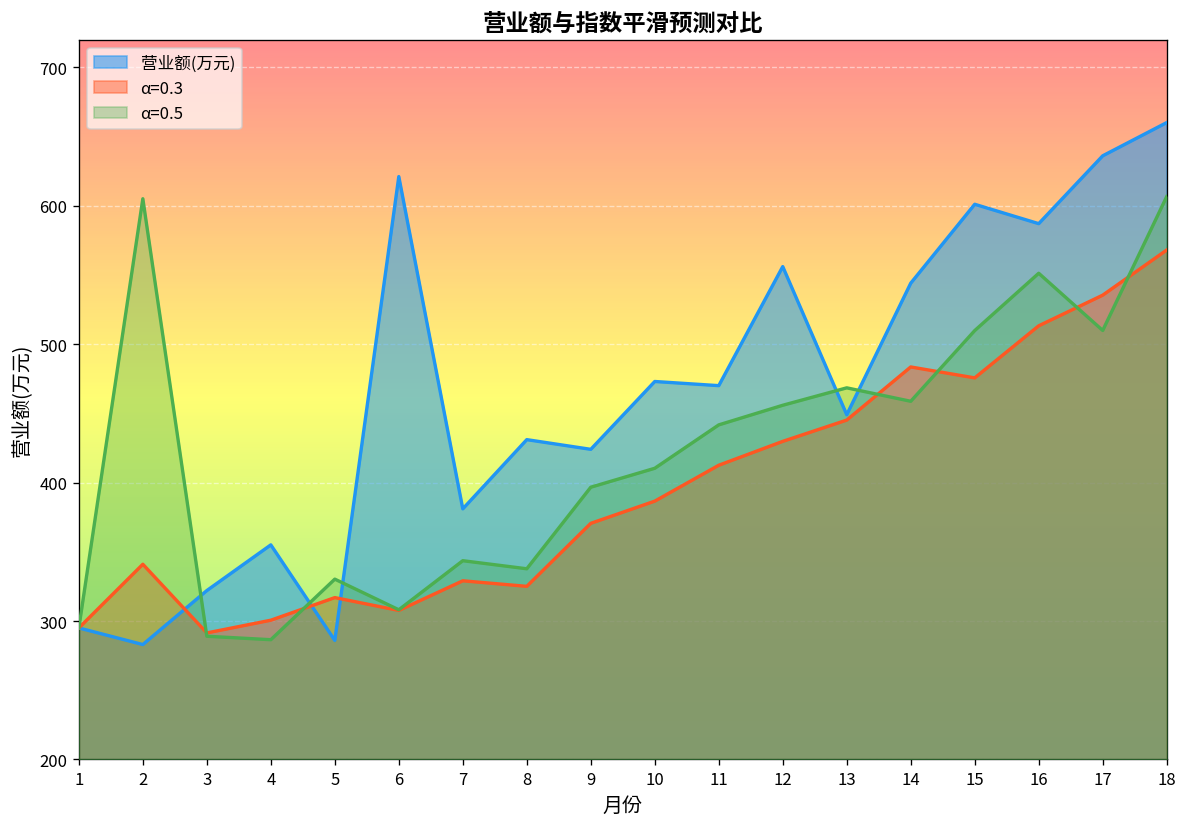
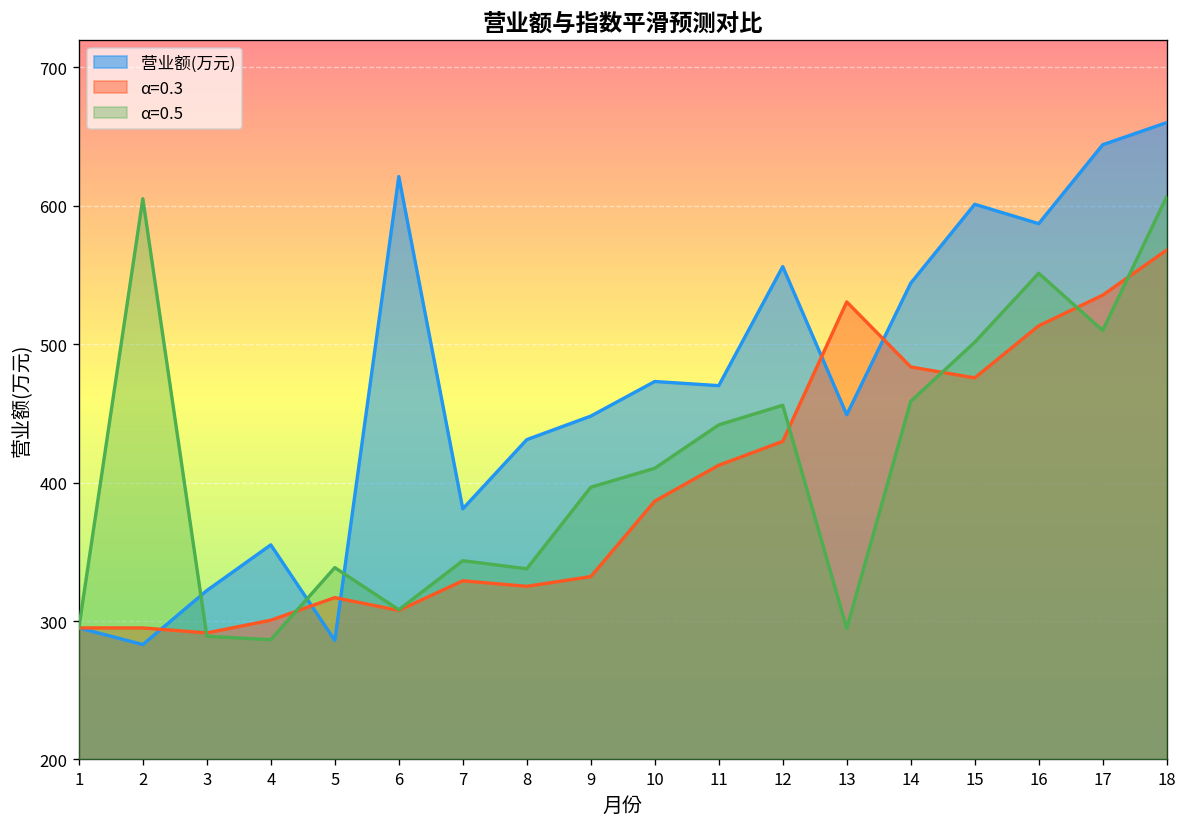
  {
    "营业额(万元)": {
      "2": 283,
      "3": 322,
      "4": 355,
      "5": 286,
      "6": 621,
      "7": 381,
      "8": 431,
-     "9": 424,
+     "9": 448,
      "10": 473,
      "11": 470,
      "12": 556,
      "13": 449,
      "14": 544,
      "15": 601,
      "16": 587,
-     "17": 636,
+     "17": 644,
      "18": 660
    },
    "α=0.3": {
-     "2": 341,
+     "2": 295,
      "3": 291,
      "4": 301,
      "5": 317,
      "7": 329,
      "8": 325,
-     "9": 371,
+     "9": 332,
      "10": 387,
      "11": 413,
      "12": 430,
-     "13": 445,
+     "13": 530,
      "14": 484,
      "15": 476,
      "16": 513,
      "17": 535,
      "18": 568
    },
    "α=0.5": {
      "2": 605,
      "3": 289,
      "4": 287,
-     "5": 330,
+     "5": 339,
      "7": 344,
      "8": 338,
      "9": 397,
      "10": 410,
      "11": 442,
      "12": 456,
-     "13": 468,
+     "13": 295,
      "14": 459,
-     "15": 510,
+     "15": 501,
      "16": 551,
      "17": 510,
      "18": 607
    }
  }
